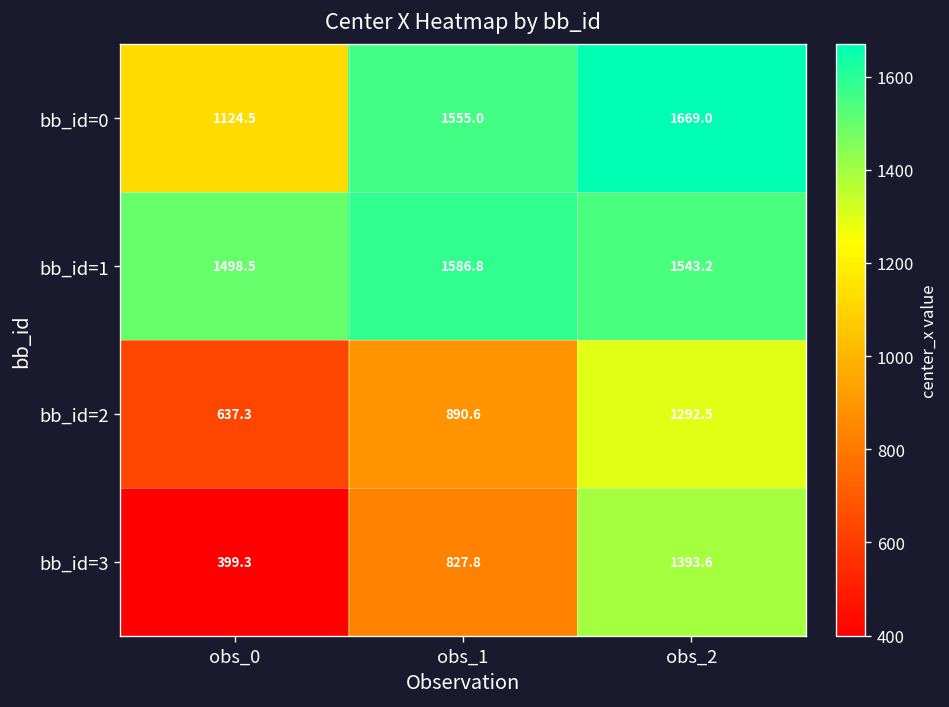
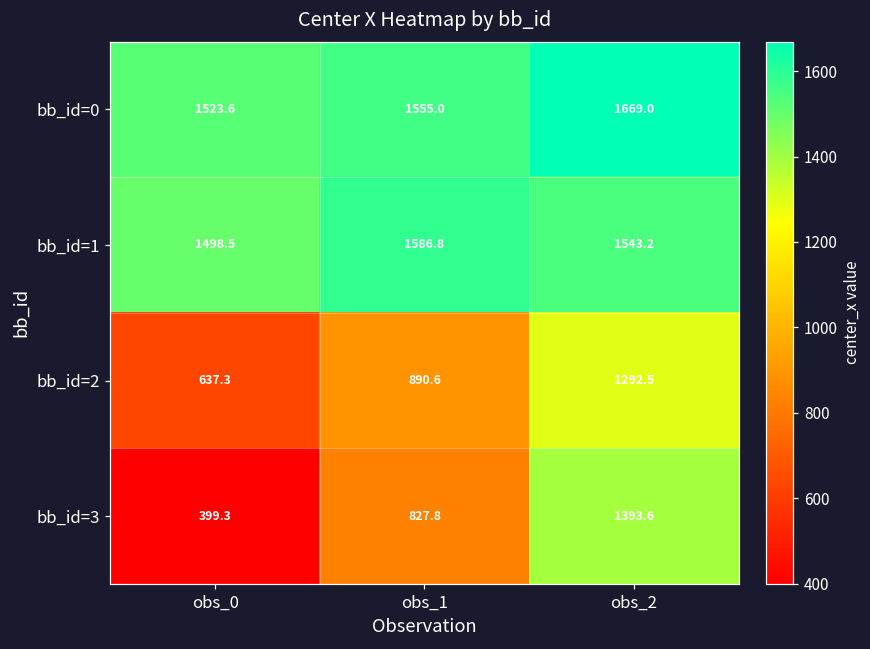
  {
    "bb_id=0": {
-     "obs_0": 1124.5,
+     "obs_0": 1523.6,
      "obs_1": 1555.0,
      "obs_2": 1669.0
    },
    "bb_id=1": {
      "obs_0": 1498.5,
      "obs_1": 1586.8,
      "obs_2": 1543.2
    },
    "bb_id=2": {
      "obs_0": 637.3,
      "obs_1": 890.6,
      "obs_2": 1292.5
    },
    "bb_id=3": {
      "obs_0": 399.3,
      "obs_1": 827.8,
      "obs_2": 1393.6
    }
  }
